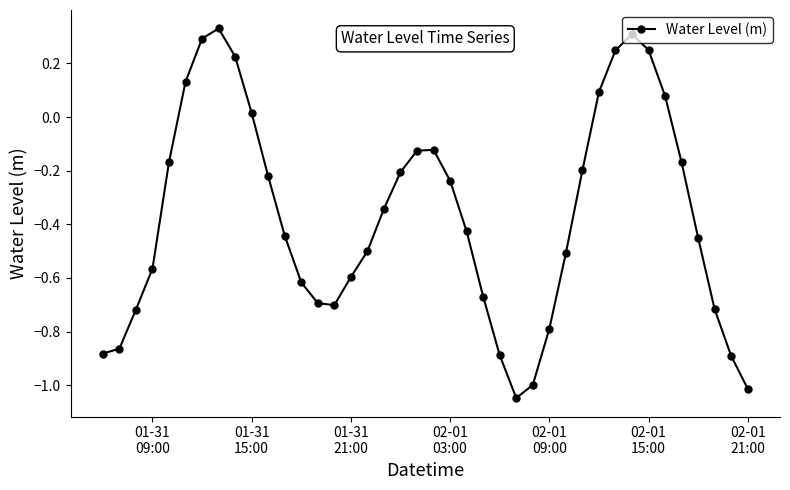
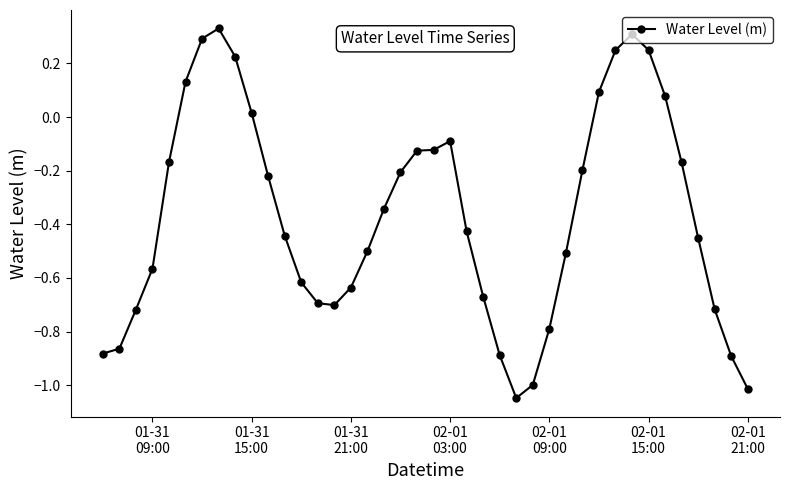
  {
    "01-31 09:00": -0.57,
    "01-31 15:00": 0.02,
-   "01-31 21:00": -0.60,
-   "02-01 03:00": -0.24,
+   "01-31 21:00": -0.64,
+   "02-01 03:00": -0.09,
    "02-01 09:00": -0.79,
    "02-01 15:00": 0.25,
    "02-01 21:00": -1.01
  }
